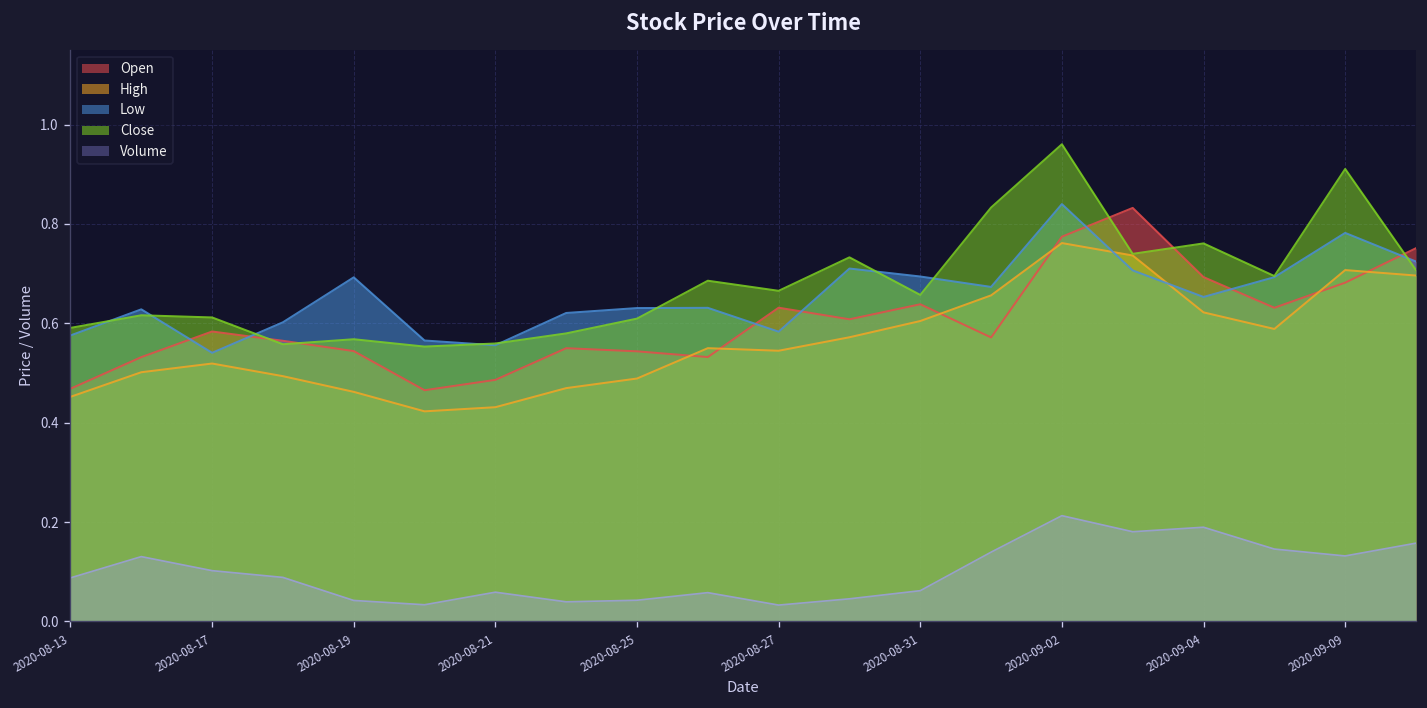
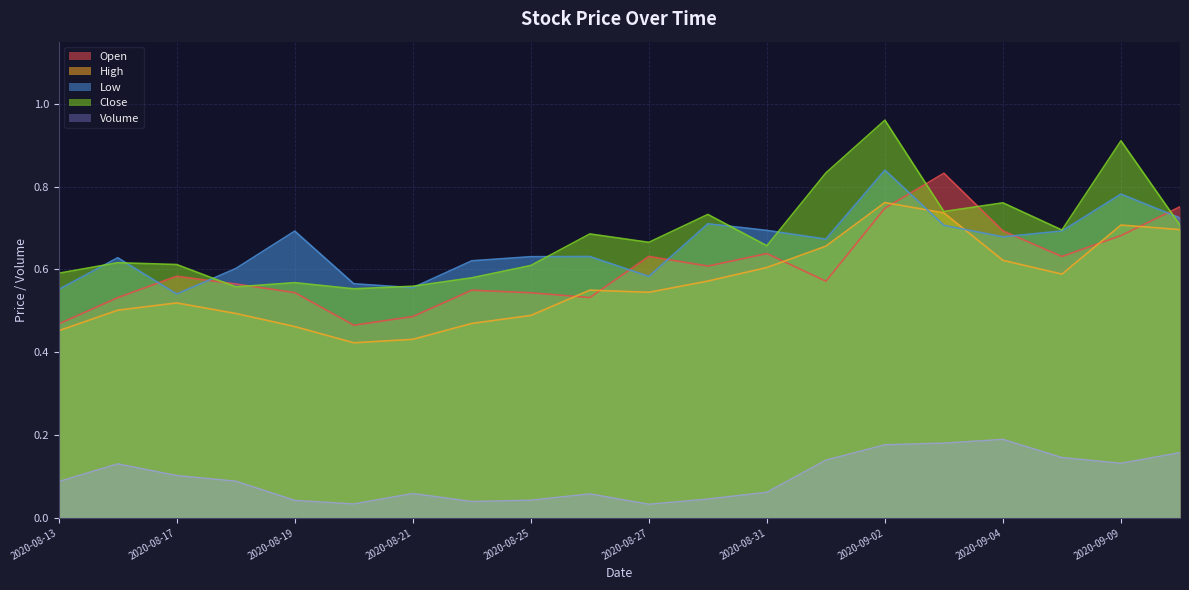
  {
    "Open": {
      "2020-08-13": 0.47,
      "2020-08-17": 0.58,
      "2020-08-19": 0.54,
      "2020-08-21": 0.49,
      "2020-08-25": 0.54,
      "2020-08-27": 0.63,
      "2020-08-31": 0.64,
-     "2020-09-02": 0.77,
+     "2020-09-02": 0.75,
      "2020-09-04": 0.69,
      "2020-09-09": 0.68
    },
    "High": {
      "2020-08-13": 0.45,
      "2020-08-17": 0.52,
      "2020-08-19": 0.46,
      "2020-08-21": 0.43,
      "2020-08-25": 0.49,
      "2020-08-27": 0.54,
      "2020-08-31": 0.60,
      "2020-09-02": 0.76,
      "2020-09-04": 0.62,
      "2020-09-09": 0.71
    },
    "Low": {
-     "2020-08-13": 0.58,
+     "2020-08-13": 0.55,
      "2020-08-17": 0.54,
      "2020-08-19": 0.69,
      "2020-08-25": 0.63,
      "2020-08-27": 0.58,
      "2020-08-31": 0.69,
      "2020-09-02": 0.84,
-     "2020-09-04": 0.65,
+     "2020-09-04": 0.68,
      "2020-09-09": 0.78
    },
    "Close": {
      "2020-08-13": 0.59,
      "2020-08-17": 0.61,
      "2020-08-19": 0.57,
      "2020-08-25": 0.61,
      "2020-08-27": 0.67,
      "2020-08-31": 0.66,
      "2020-09-02": 0.96,
      "2020-09-04": 0.76,
      "2020-09-09": 0.91
    },
    "Volume": {
      "2020-08-13": 0.09,
      "2020-08-17": 0.10,
      "2020-08-19": 0.04,
      "2020-08-21": 0.06,
      "2020-08-25": 0.04,
      "2020-08-27": 0.03,
      "2020-08-31": 0.06,
-     "2020-09-02": 0.21,
+     "2020-09-02": 0.18,
      "2020-09-04": 0.19,
      "2020-09-09": 0.13
    }
  }
